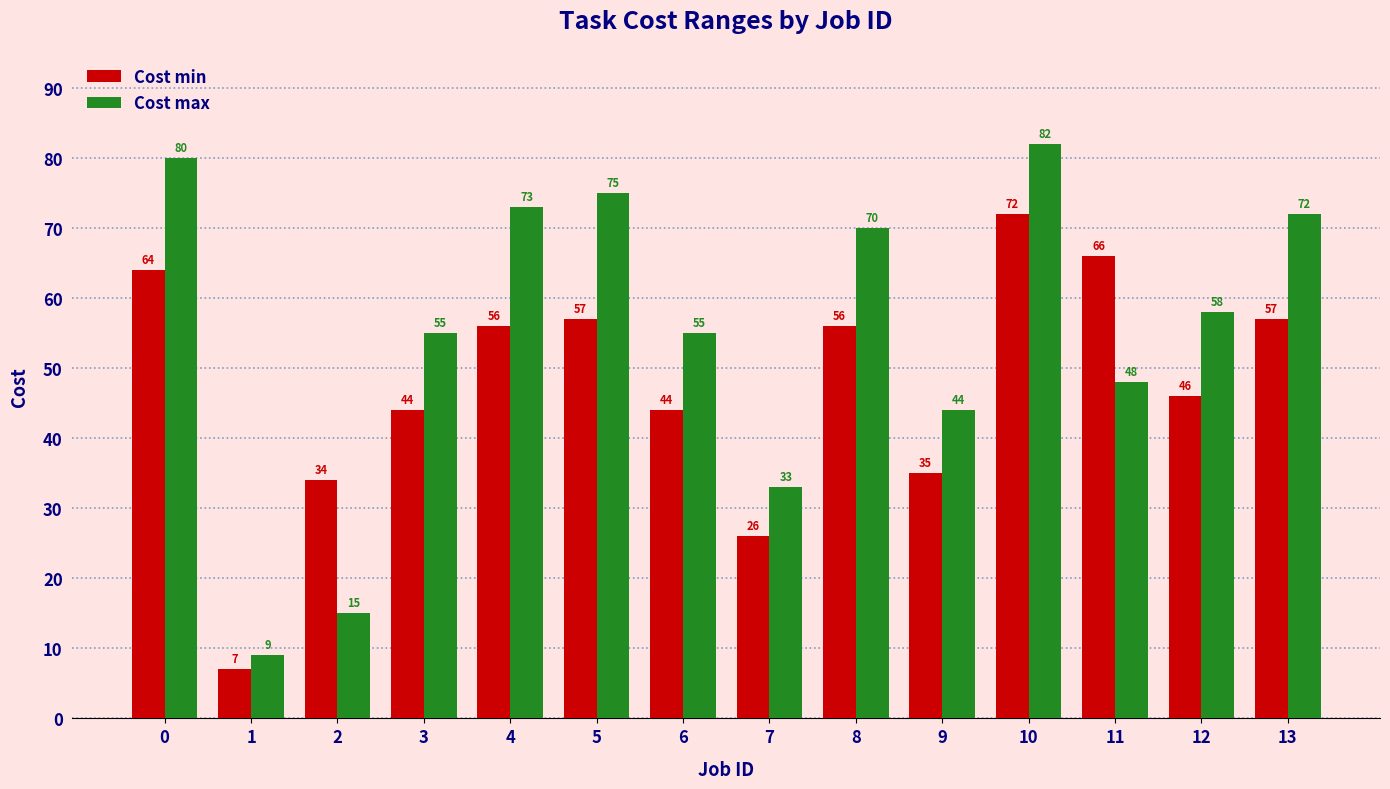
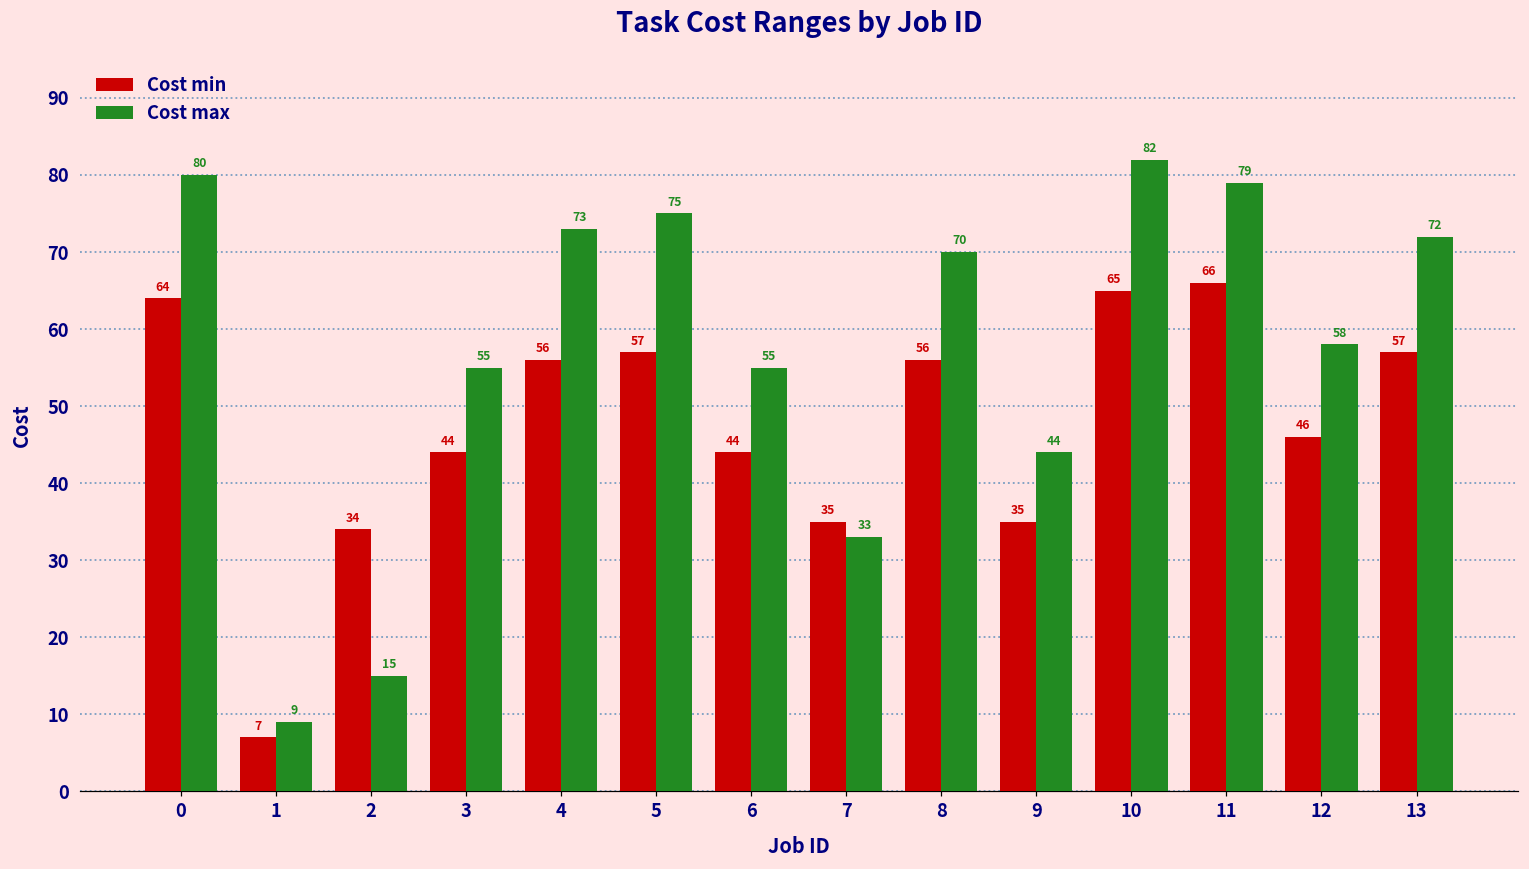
  {
    "Cost min": {
      "0": 64,
      "1": 7,
      "2": 34,
      "3": 44,
      "4": 56,
      "5": 57,
      "6": 44,
-     "7": 26,
+     "7": 35,
      "8": 56,
      "9": 35,
-     "10": 72,
+     "10": 65,
      "11": 66,
      "12": 46,
      "13": 57
    },
    "Cost max": {
      "0": 80,
      "1": 9,
      "2": 15,
      "3": 55,
      "4": 73,
      "5": 75,
      "6": 55,
      "7": 33,
      "8": 70,
      "9": 44,
      "10": 82,
-     "11": 48,
+     "11": 79,
      "12": 58,
      "13": 72
    }
  }
